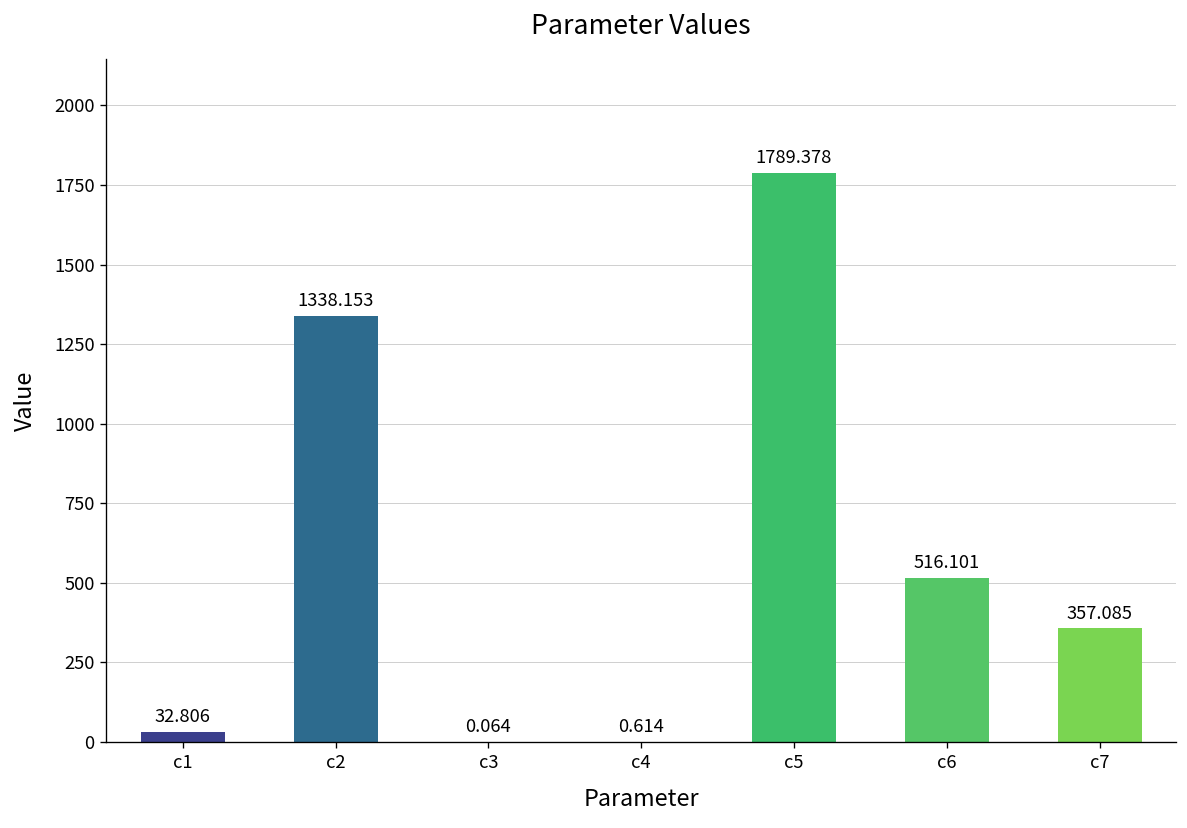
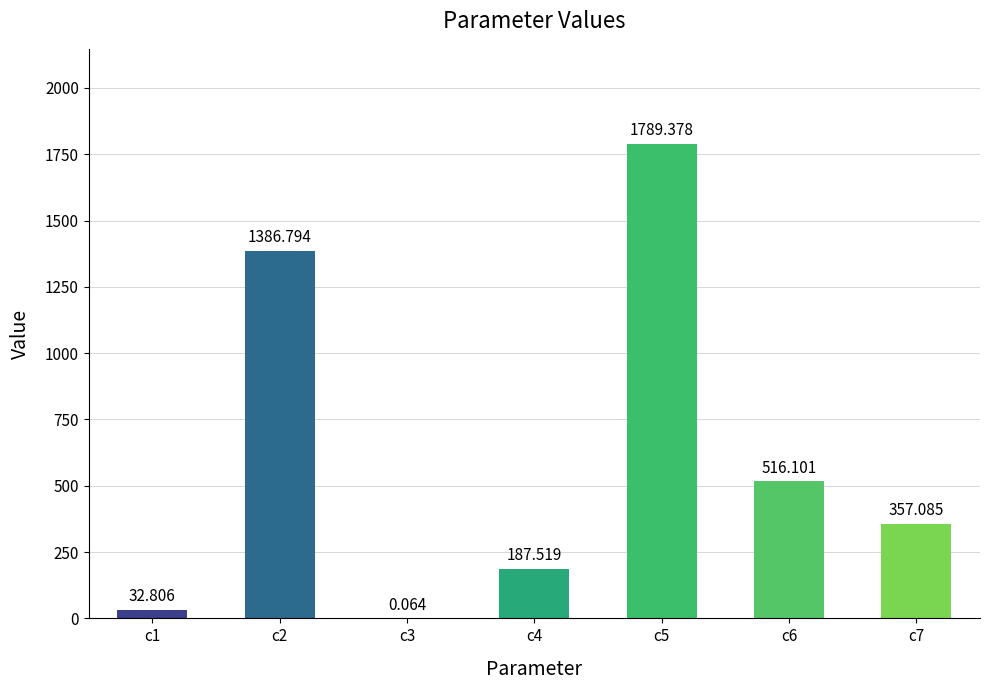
  {
    "c1": 32.806,
-   "c2": 1338.153,
+   "c2": 1386.794,
    "c3": 0.064,
-   "c4": 0.614,
+   "c4": 187.519,
    "c5": 1789.378,
    "c6": 516.101,
    "c7": 357.085
  }
